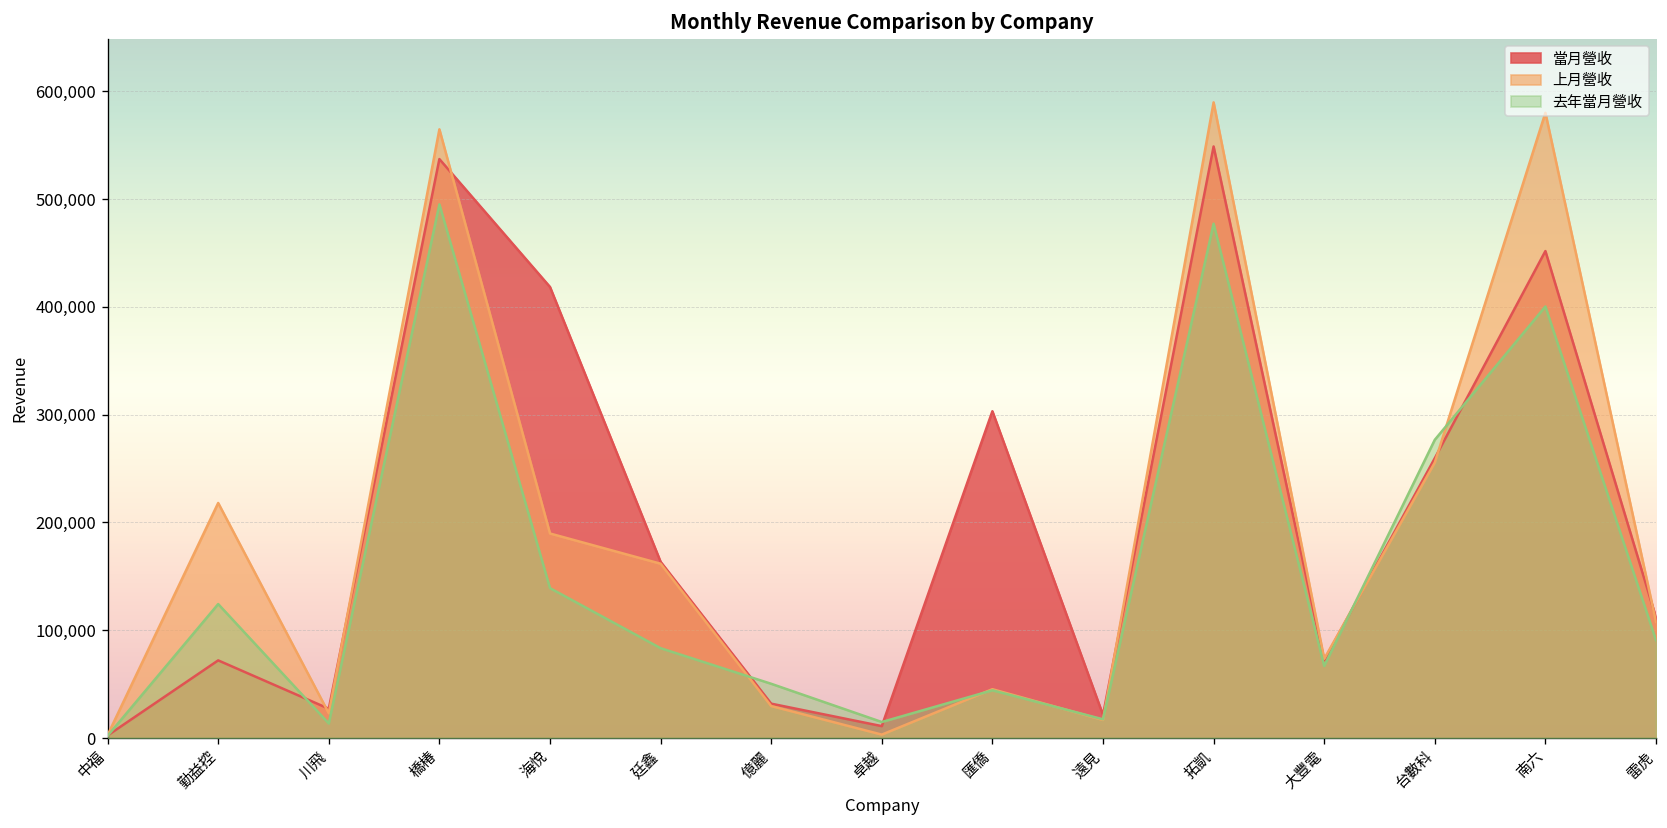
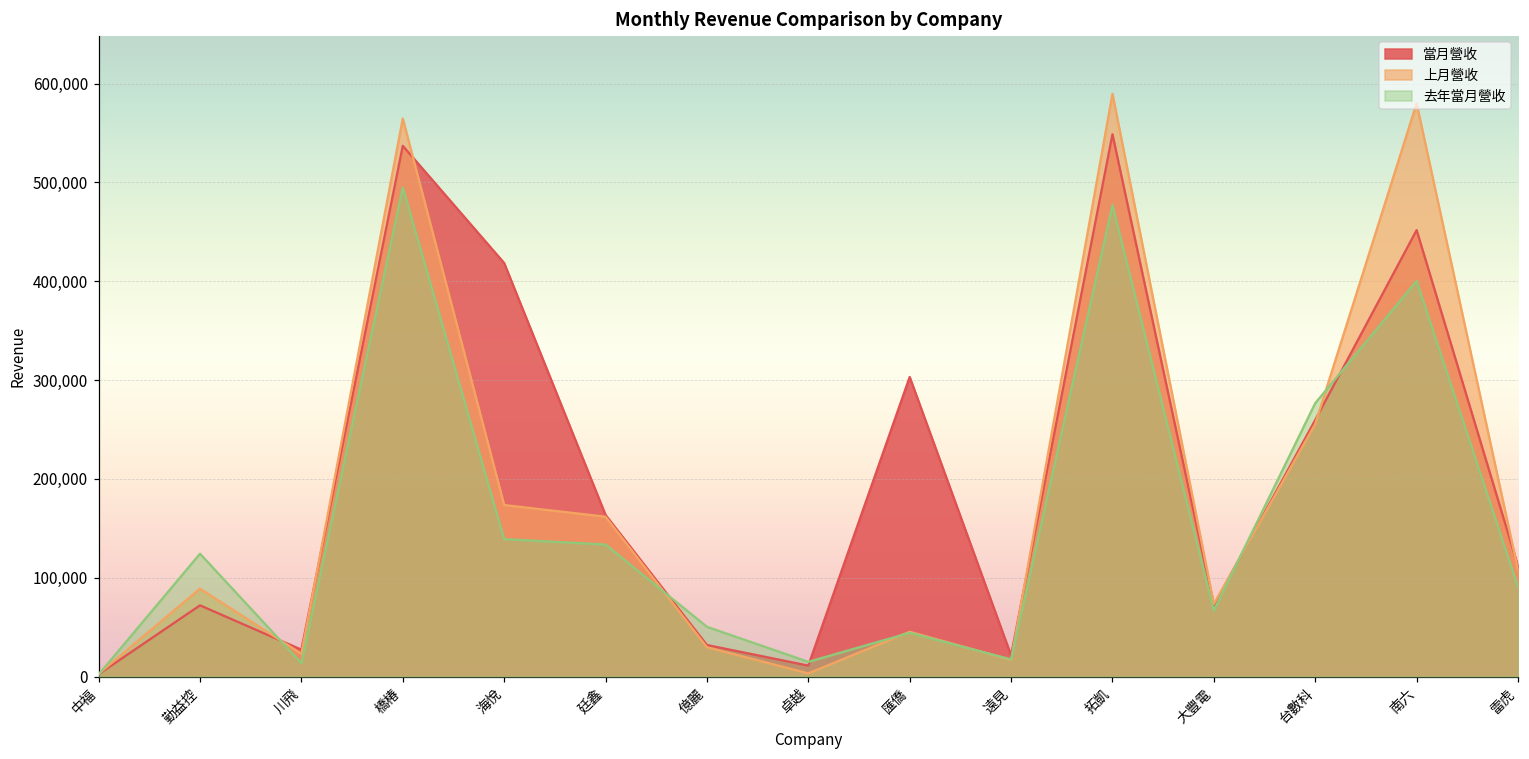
  {
    "當月營收": {
      "勤益控": "70,000",
      "川飛": "30,000",
      "橋椿": "540,000",
      "海悅": "420,000",
      "卓越": "10,000",
      "匯僑": "300,000",
      "遠見": "20,000",
      "拓凱": "550,000",
      "台數科": "260,000",
      "南六": "450,000",
      "雷虎": "110,000"
    },
    "上月營收": {
-     "勤益控": "220,000",
+     "勤益控": "90,000",
      "川飛": "20,000",
      "橋椿": "560,000",
-     "海悅": "190,000",
+     "海悅": "170,000",
      "卓越": "0",
      "拓凱": "590,000",
      "台數科": "260,000",
      "雷虎": "110,000"
    },
    "去年當月營收": {
      "勤益控": "120,000",
      "川飛": "10,000",
      "橋椿": "500,000",
      "海悅": "140,000",
-     "廷鑫": "80,000",
+     "廷鑫": "130,000",
      "億麗": "50,000",
      "卓越": "10,000",
      "拓凱": "480,000",
      "大豐電": "70,000",
      "台數科": "280,000",
      "南六": "400,000",
      "雷虎": "90,000"
    }
  }
